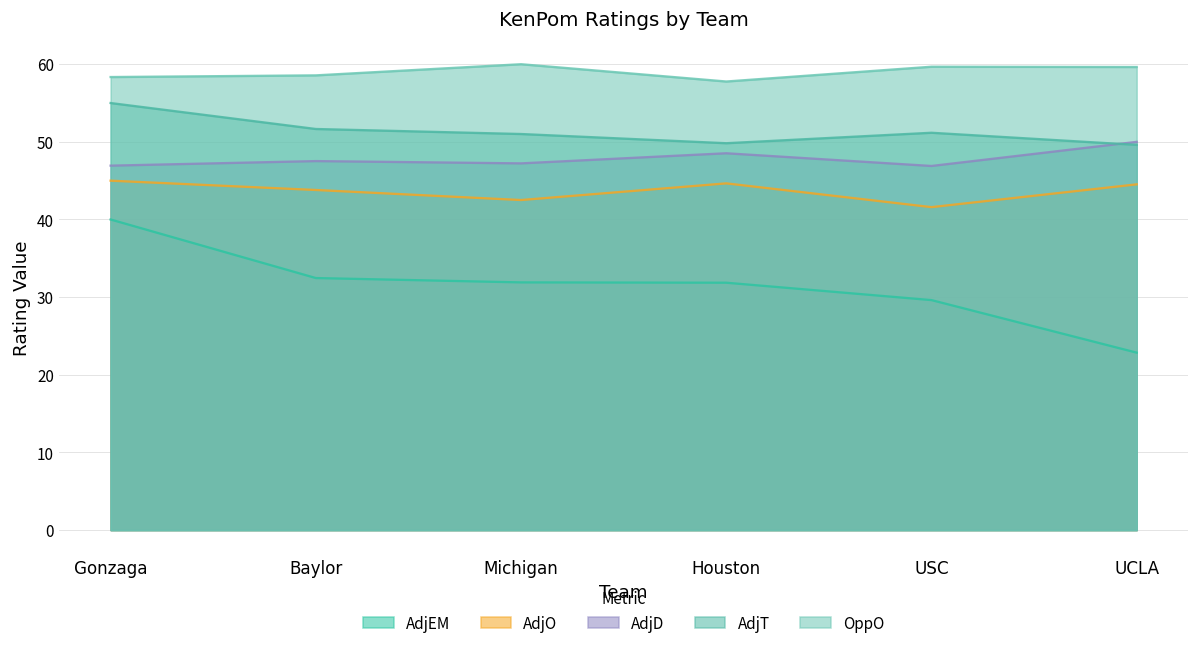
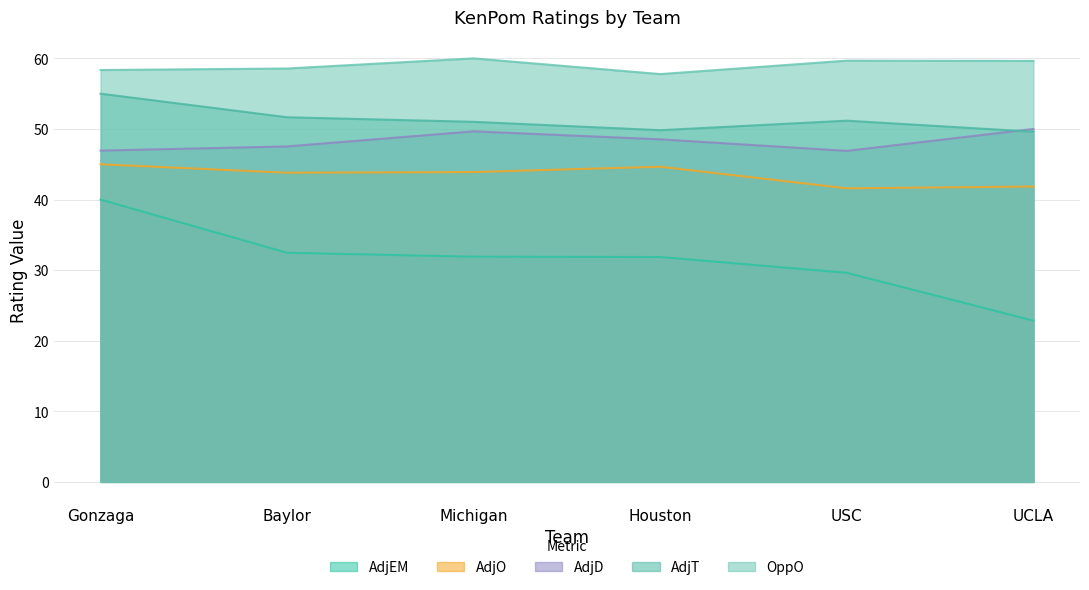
  {
    "AdjO": {
      "Gonzaga": 45,
      "Baylor": 44,
-     "Michigan": 43,
+     "Michigan": 44,
      "Houston": 45,
      "USC": 42,
-     "UCLA": 45
+     "UCLA": 42
    },
    "AdjD": {
      "Gonzaga": 47,
      "Baylor": 48,
-     "Michigan": 47,
+     "Michigan": 50,
      "Houston": 49,
      "USC": 47,
      "UCLA": 50
    }
  }
